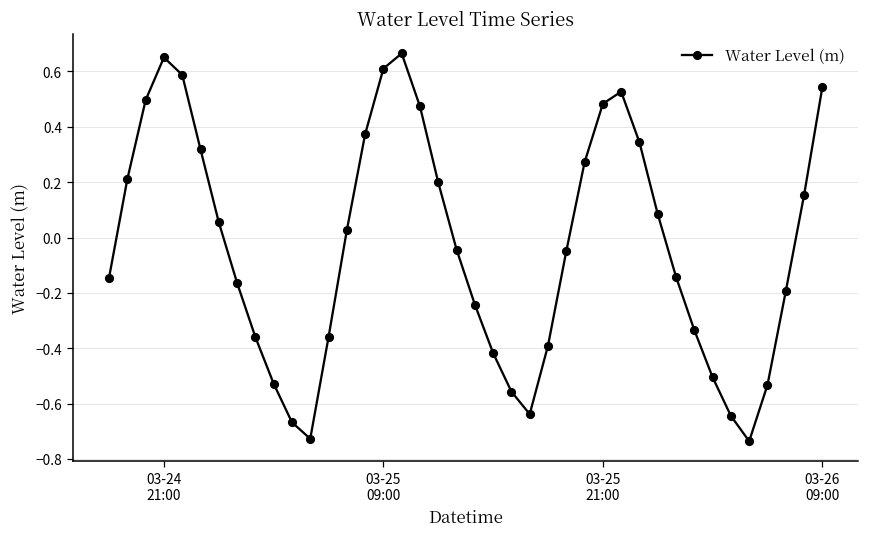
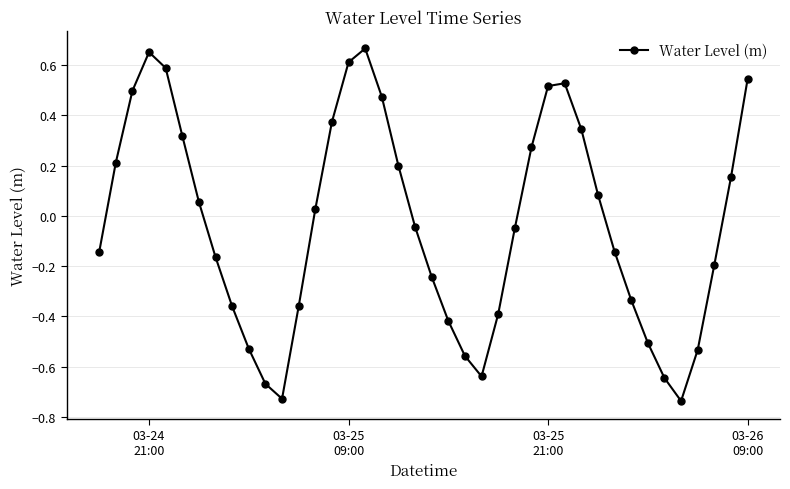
  {
    "03-24 21:00": 0.65,
    "03-25 09:00": 0.61,
-   "03-25 21:00": 0.48,
+   "03-25 21:00": 0.52,
    "03-26 09:00": 0.54
  }
